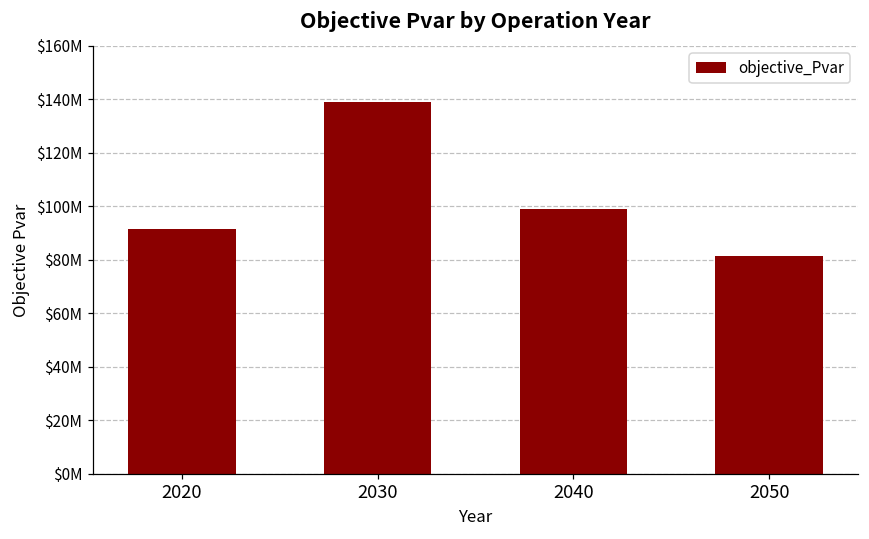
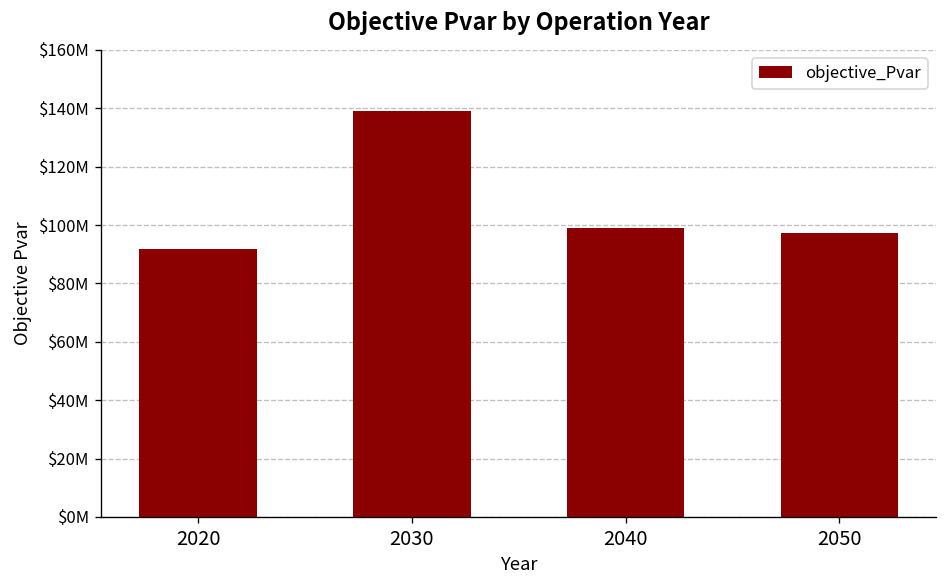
  {
    "2020": "$92000000",
    "2030": "$139000000",
    "2040": "$99000000",
-   "2050": "$81000000"
+   "2050": "$97000000"
  }
